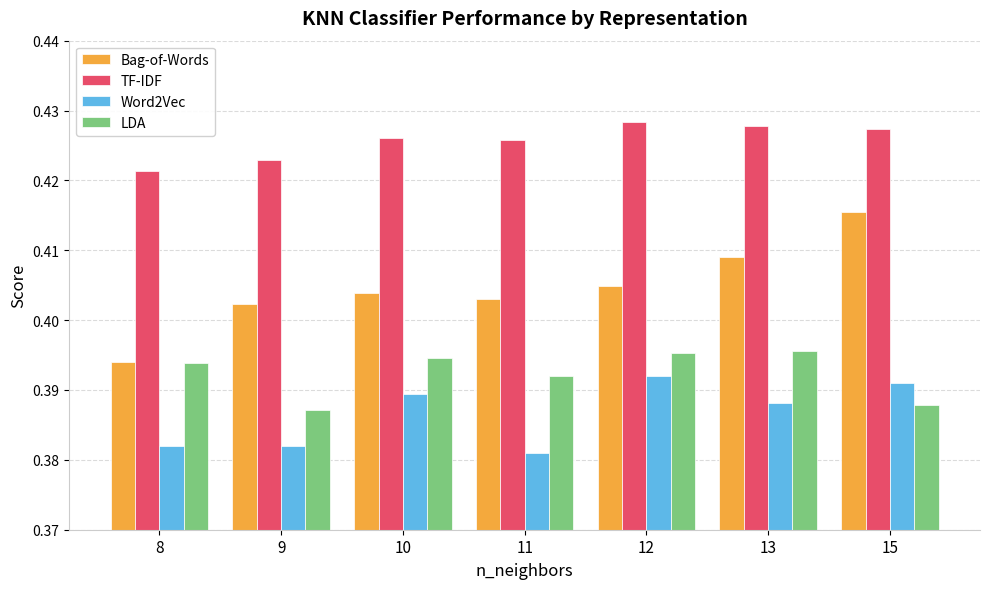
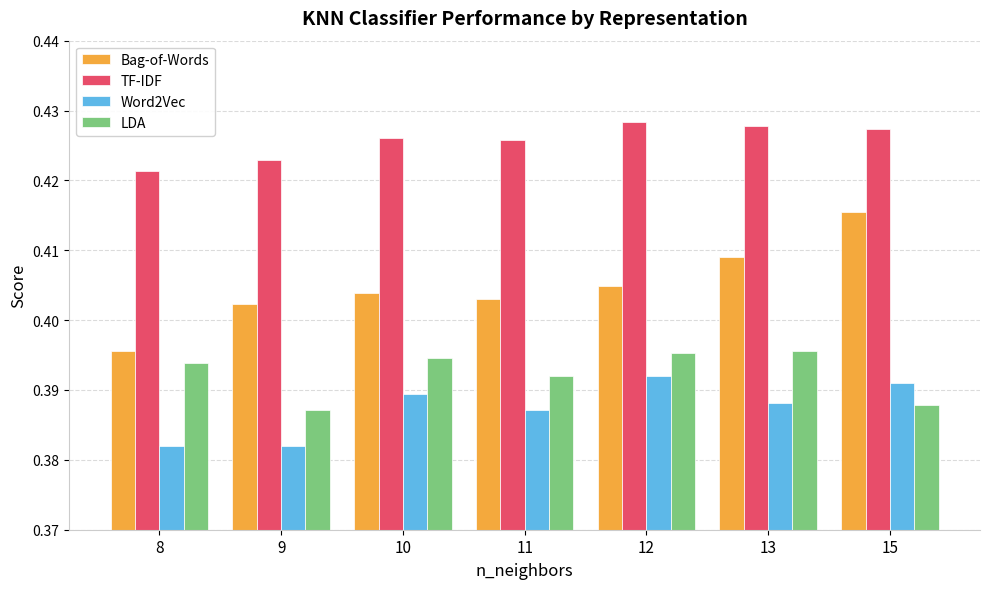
  {
    "Bag-of-Words": {
-     "8": 0.394,
+     "8": 0.396,
      "9": 0.402,
      "10": 0.404,
      "11": 0.403,
      "12": 0.405,
      "13": 0.409,
      "15": 0.416
    },
    "TF-IDF": {
      "8": 0.421,
      "9": 0.423,
      "10": 0.426,
      "11": 0.426,
      "12": 0.428,
      "13": 0.428,
      "15": 0.427
    },
    "Word2Vec": {
      "8": 0.382,
      "9": 0.382,
      "10": 0.389,
-     "11": 0.381,
+     "11": 0.387,
      "12": 0.392,
      "13": 0.388,
      "15": 0.391
    },
    "LDA": {
      "8": 0.394,
      "9": 0.387,
      "10": 0.395,
      "11": 0.392,
      "12": 0.395,
      "13": 0.396,
      "15": 0.388
    }
  }
